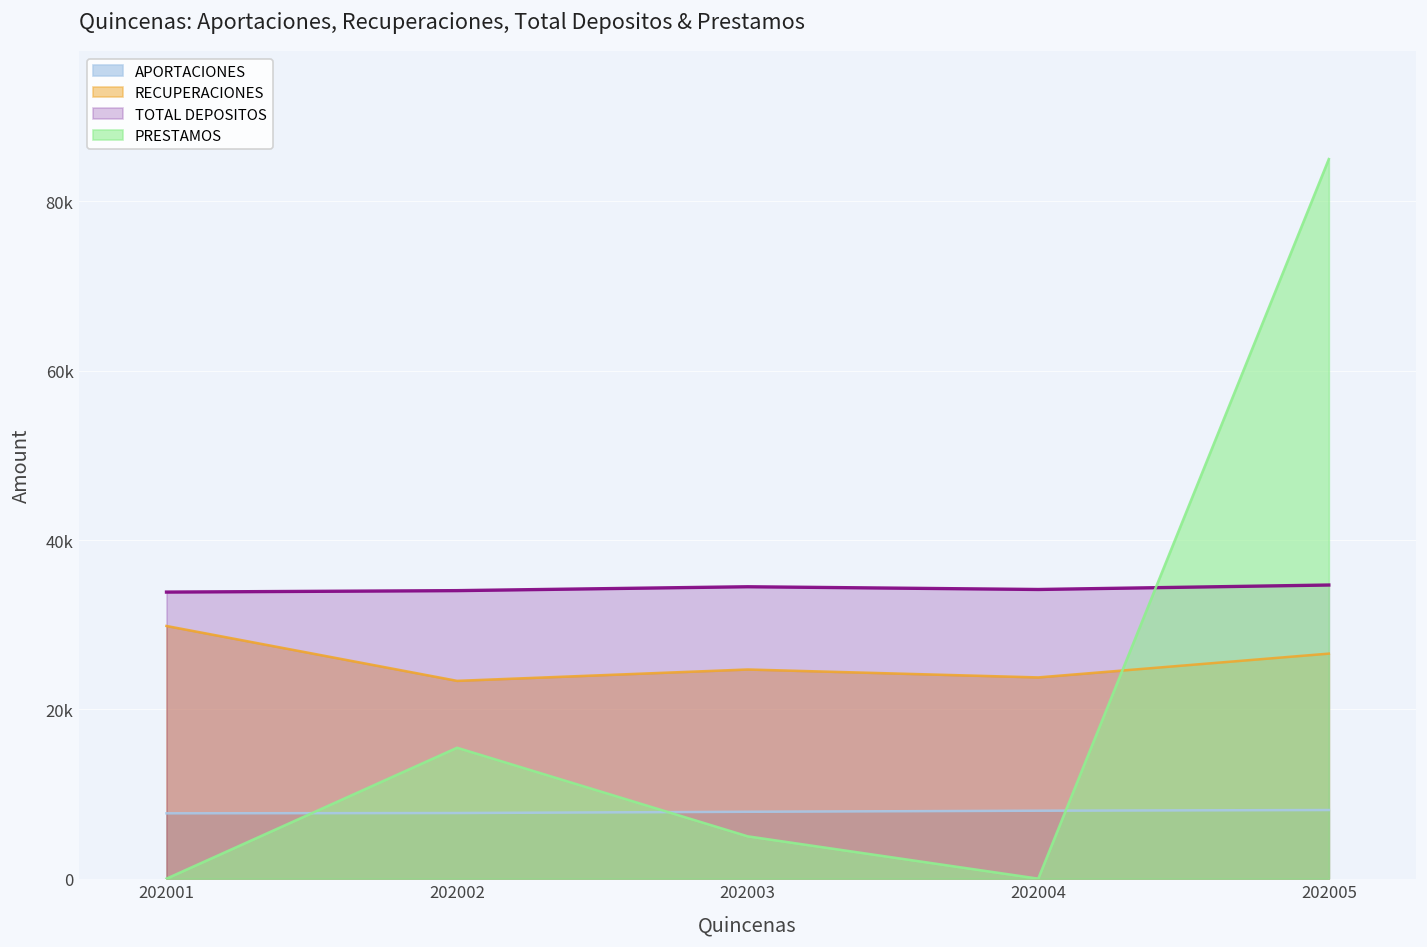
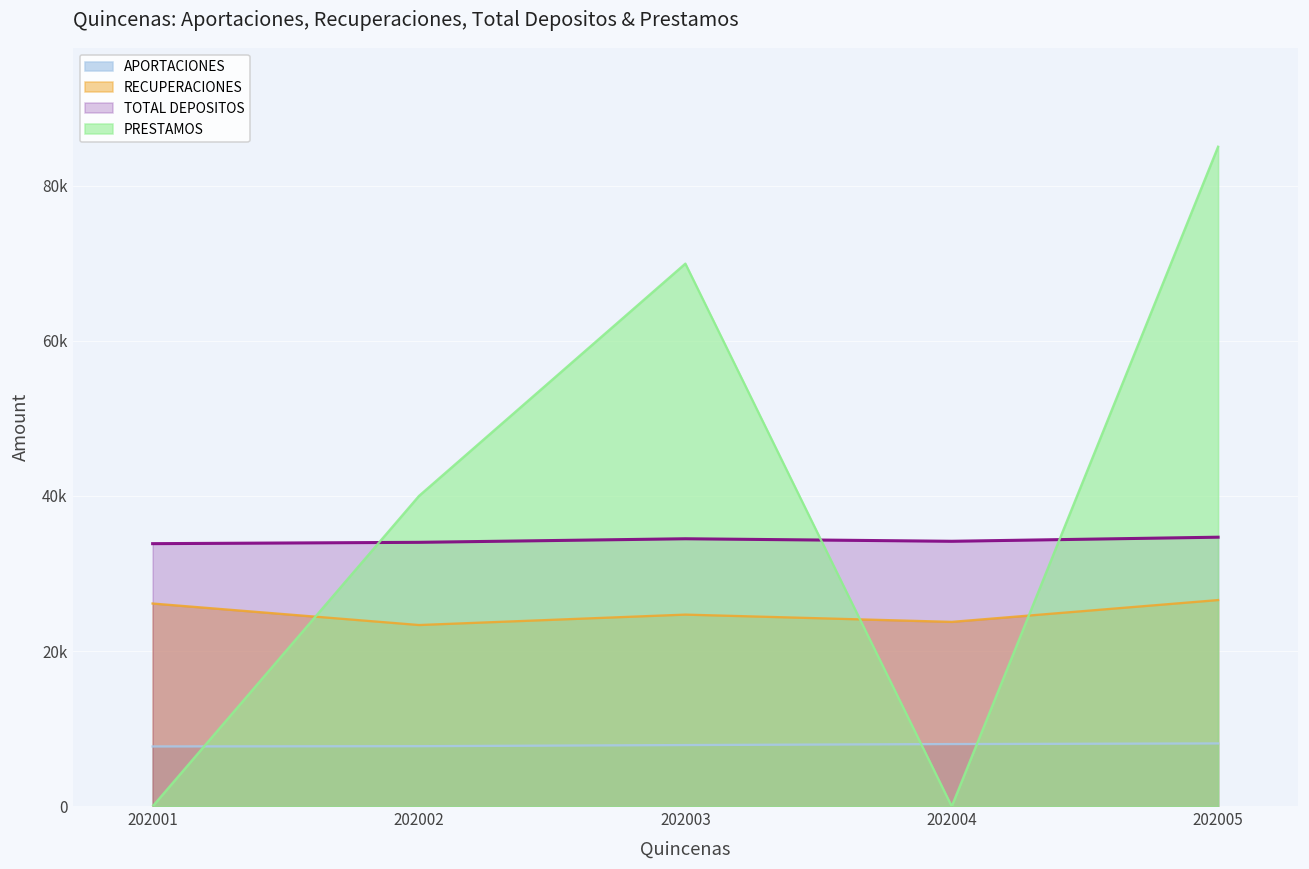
  {
    "RECUPERACIONES": {
-     "202001": 30000,
+     "202001": 26000,
      "202002": 23000,
      "202003": 25000,
      "202004": 24000,
      "202005": 27000
    },
    "PRESTAMOS": {
      "202001": 0,
-     "202002": 15000,
-     "202003": 5000,
+     "202002": 40000,
+     "202003": 70000,
      "202004": 0,
      "202005": 85000
    }
  }
